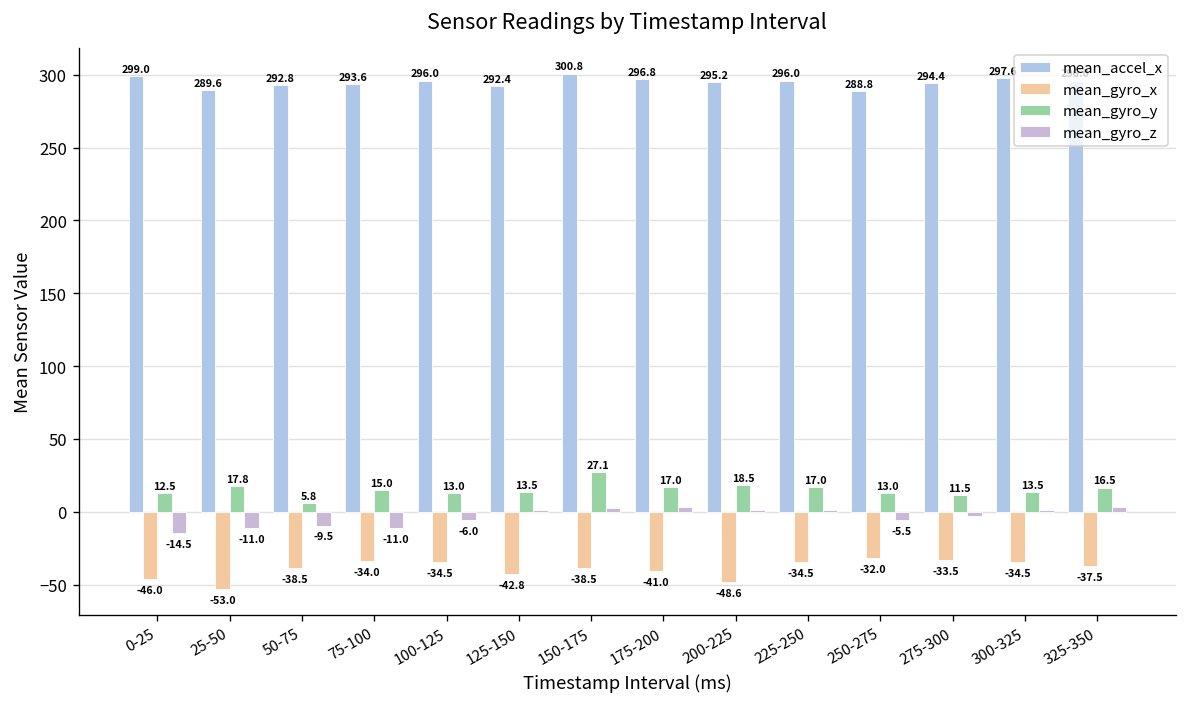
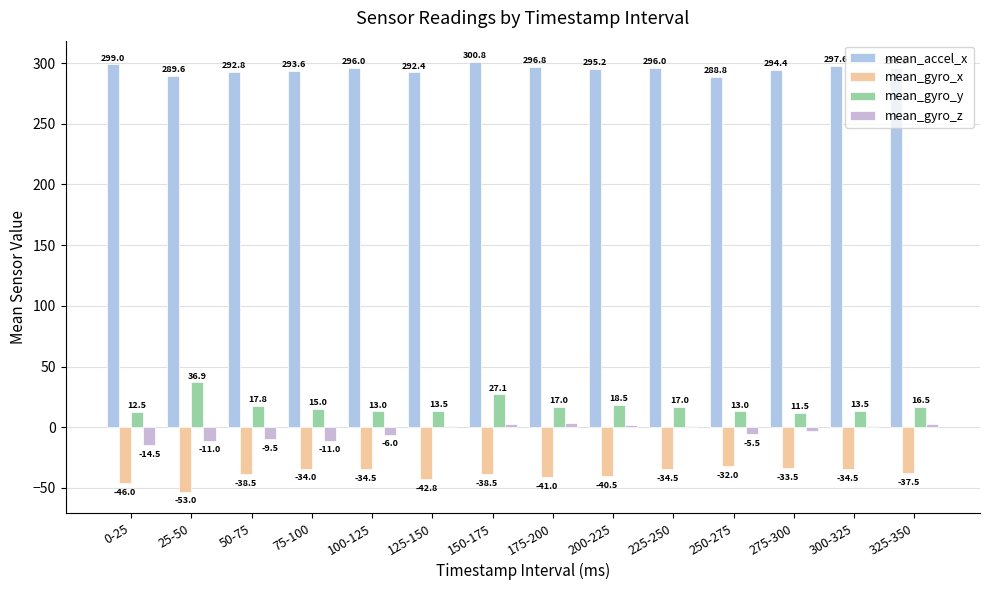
  {
    "mean_gyro_x": {
      "0-25": -46.0,
      "25-50": -53.0,
      "50-75": -38.5,
      "75-100": -34.0,
      "100-125": -34.5,
      "125-150": -42.8,
      "150-175": -38.5,
      "175-200": -41.0,
-     "200-225": -48.6,
+     "200-225": -40.5,
      "225-250": -34.5,
      "250-275": -32.0,
      "275-300": -33.5,
      "300-325": -34.5,
      "325-350": -37.5
    },
    "mean_gyro_y": {
      "0-25": 12.5,
-     "25-50": 17.8,
-     "50-75": 5.8,
+     "25-50": 36.9,
+     "50-75": 17.8,
      "75-100": 15.0,
      "100-125": 13.0,
      "125-150": 13.5,
      "150-175": 27.1,
      "175-200": 17.0,
      "200-225": 18.5,
      "225-250": 17.0,
      "250-275": 13.0,
      "275-300": 11.5,
      "300-325": 13.5,
      "325-350": 16.5
    }
  }
